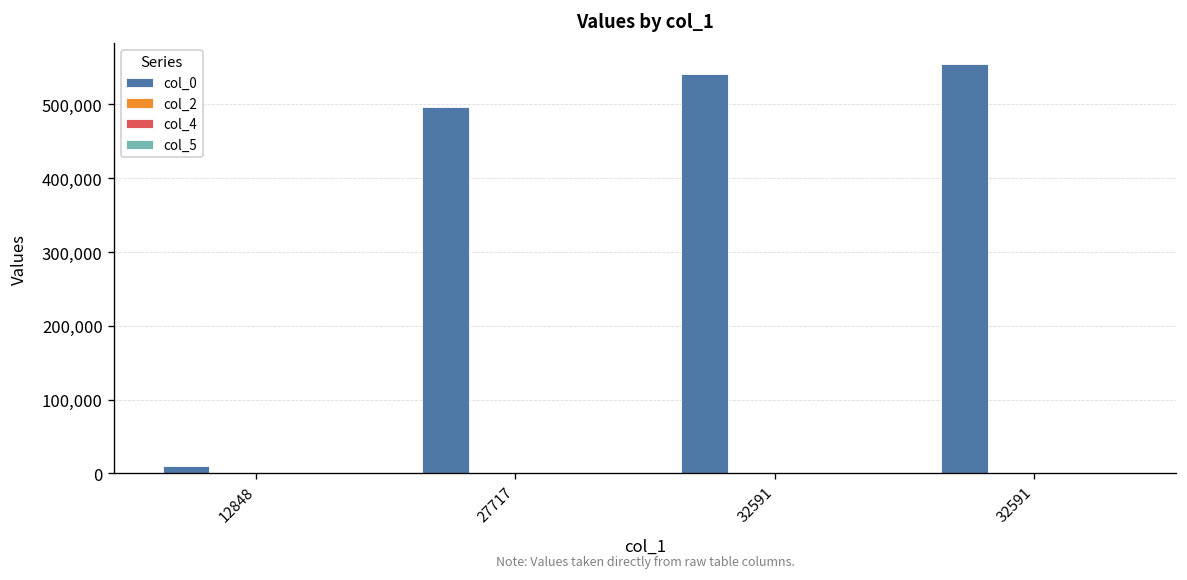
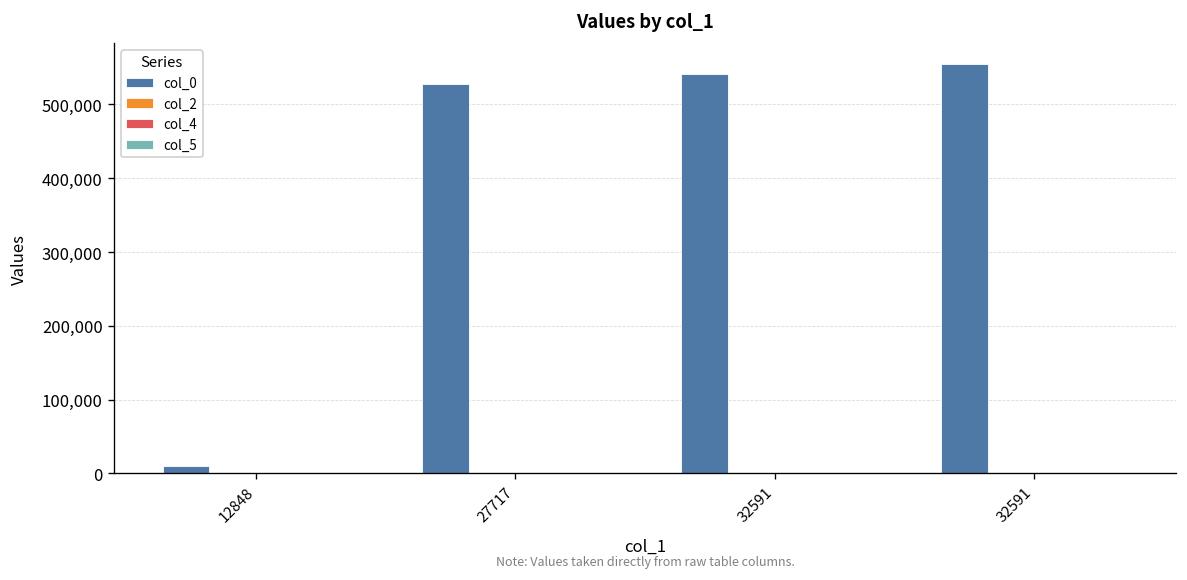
  {
    "col_0": {
      "12848": "10,000",
-     "27717": "500,000"
+     "27717": "530,000"
    }
  }
